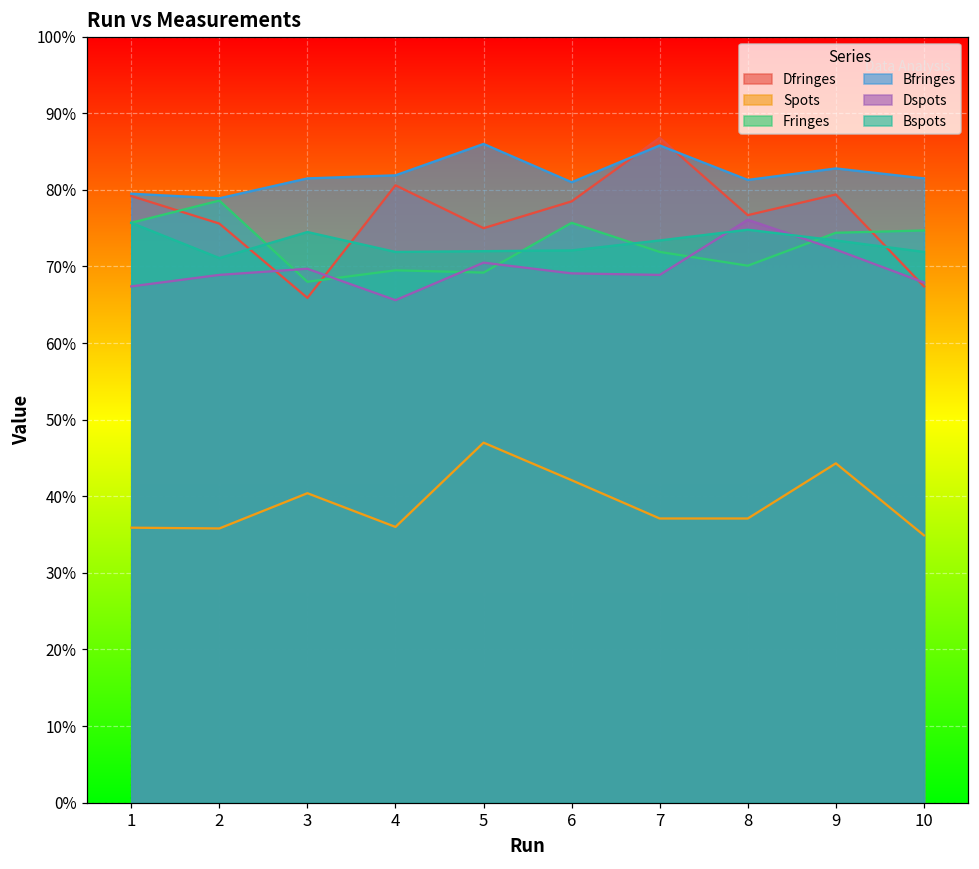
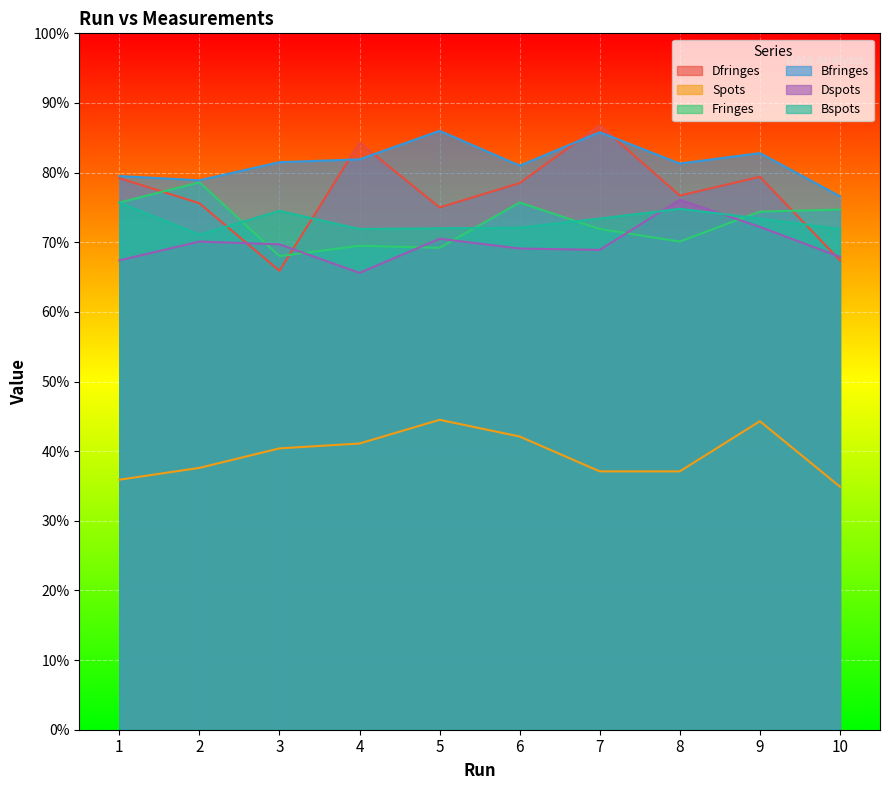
  {
    "Dfringes": {
      "2": "76%",
      "3": "66%",
-     "4": "81%",
+     "4": "84%",
      "5": "75%",
      "6": "79%",
      "7": "87%",
      "8": "77%",
      "9": "79%",
      "10": "67%"
    },
    "Spots": {
      "1": "36%",
-     "2": "36%",
+     "2": "38%",
      "3": "40%",
-     "4": "36%",
-     "5": "47%",
+     "4": "41%",
+     "5": "45%",
      "6": "42%",
      "7": "37%",
      "8": "37%",
      "9": "44%",
      "10": "35%"
    },
    "Bfringes": {
      "3": "82%",
      "4": "82%",
      "5": "86%",
      "6": "81%",
      "7": "86%",
      "8": "81%",
      "9": "83%",
-     "10": "82%"
+     "10": "77%"
    },
    "Dspots": {
      "1": "67%",
-     "2": "69%",
+     "2": "70%",
      "3": "70%",
      "4": "66%",
      "5": "71%",
      "6": "69%",
      "7": "69%",
      "8": "76%",
      "9": "72%",
      "10": "68%"
    }
  }
